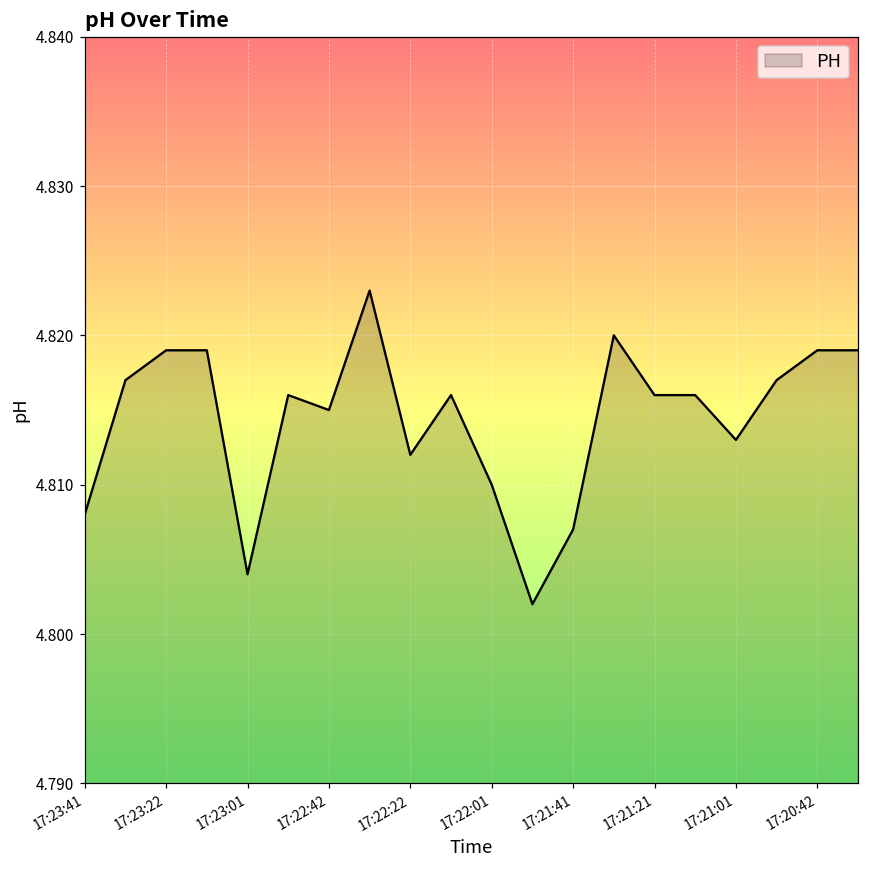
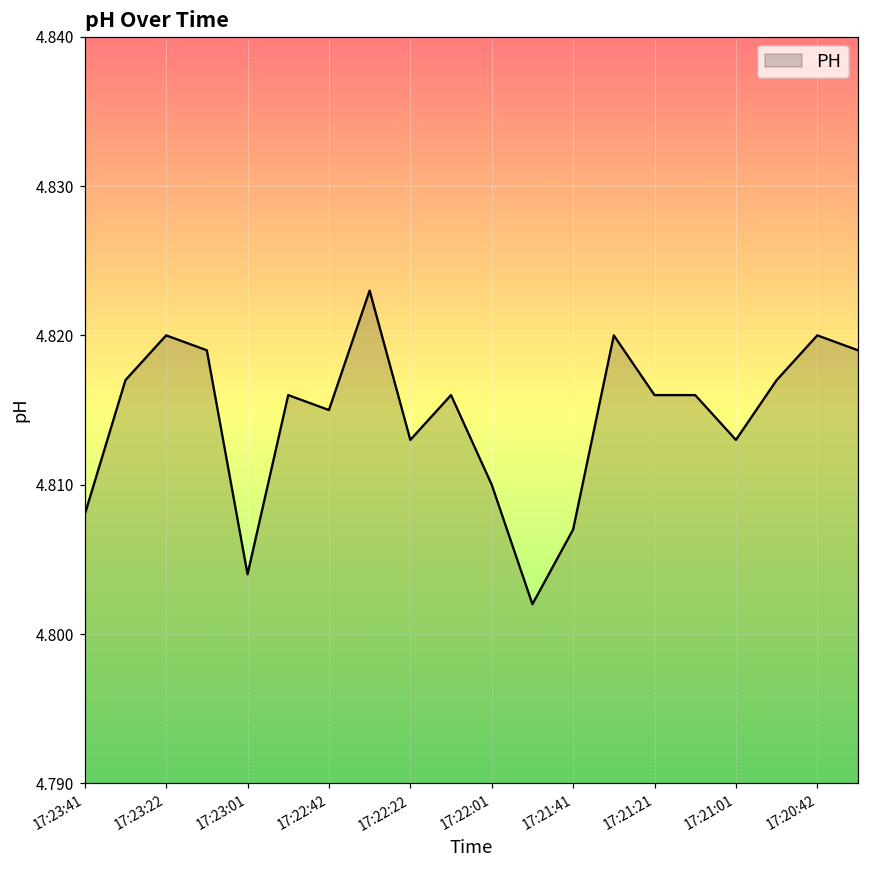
  {
    "17:23:41": 4.808,
-   "17:23:22": 4.819,
+   "17:23:22": 4.820,
    "17:23:01": 4.804,
    "17:22:42": 4.815,
-   "17:22:22": 4.812,
+   "17:22:22": 4.813,
    "17:22:01": 4.810,
    "17:21:41": 4.807,
    "17:21:21": 4.816,
    "17:21:01": 4.813,
-   "17:20:42": 4.819
+   "17:20:42": 4.820
  }
